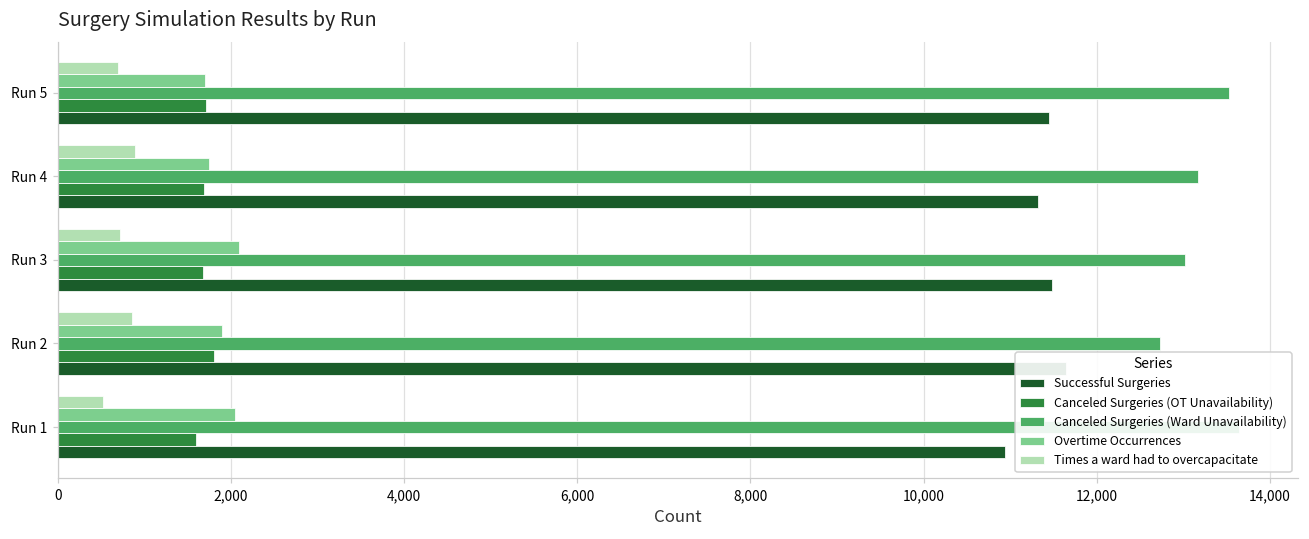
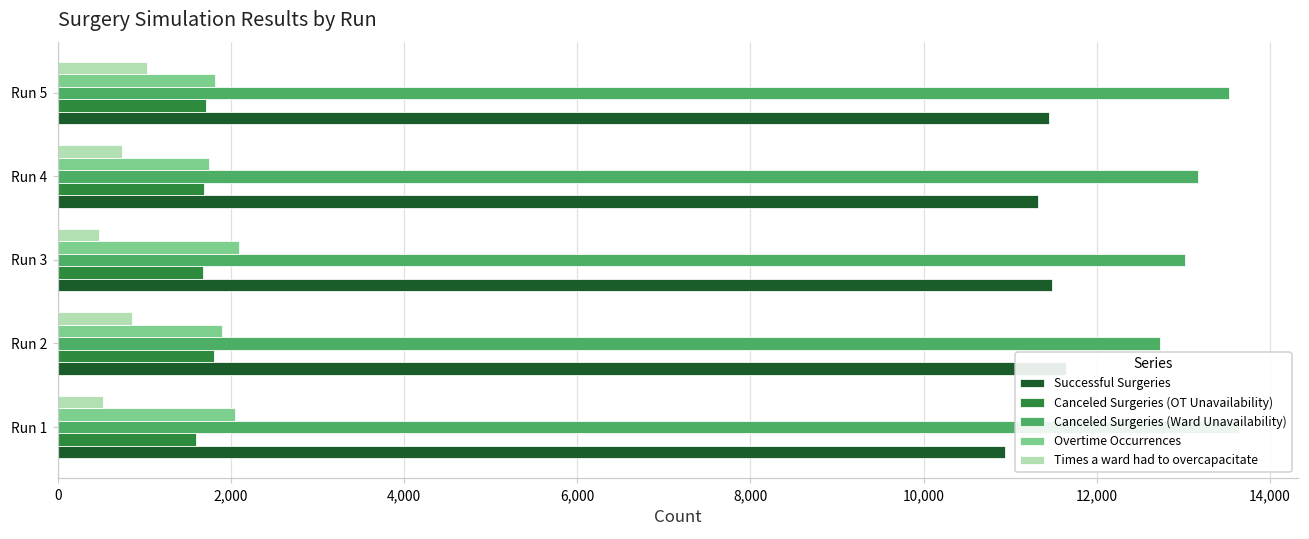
  {
    "Canceled Surgeries (Ward Unavailability)": {
      "Run 5": "13,500",
      "Run 4": "13,200",
      "Run 3": "13,000",
      "Run 2": "12,700"
    },
    "Overtime Occurrences": {
-     "Run 5": "1,700",
+     "Run 5": "1,800",
      "Run 4": "1,700",
      "Run 3": "2,100",
      "Run 2": "1,900",
      "Run 1": "2,100"
    },
    "Times a ward had to overcapacitate": {
-     "Run 5": "700",
-     "Run 4": "900",
-     "Run 3": "700",
+     "Run 5": "1,000",
+     "Run 4": "700",
+     "Run 3": "500",
      "Run 2": "900",
      "Run 1": "500"
    }
  }
